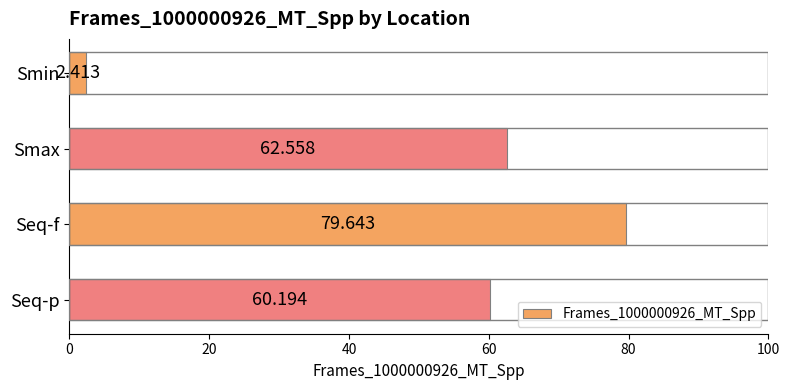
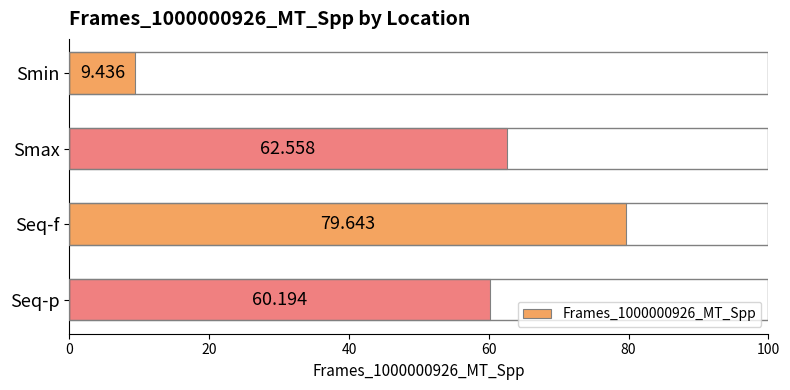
  {
-   "Smin": 2.413,
+   "Smin": 9.436,
    "Smax": 62.558,
    "Seq-f": 79.643,
    "Seq-p": 60.194
  }
